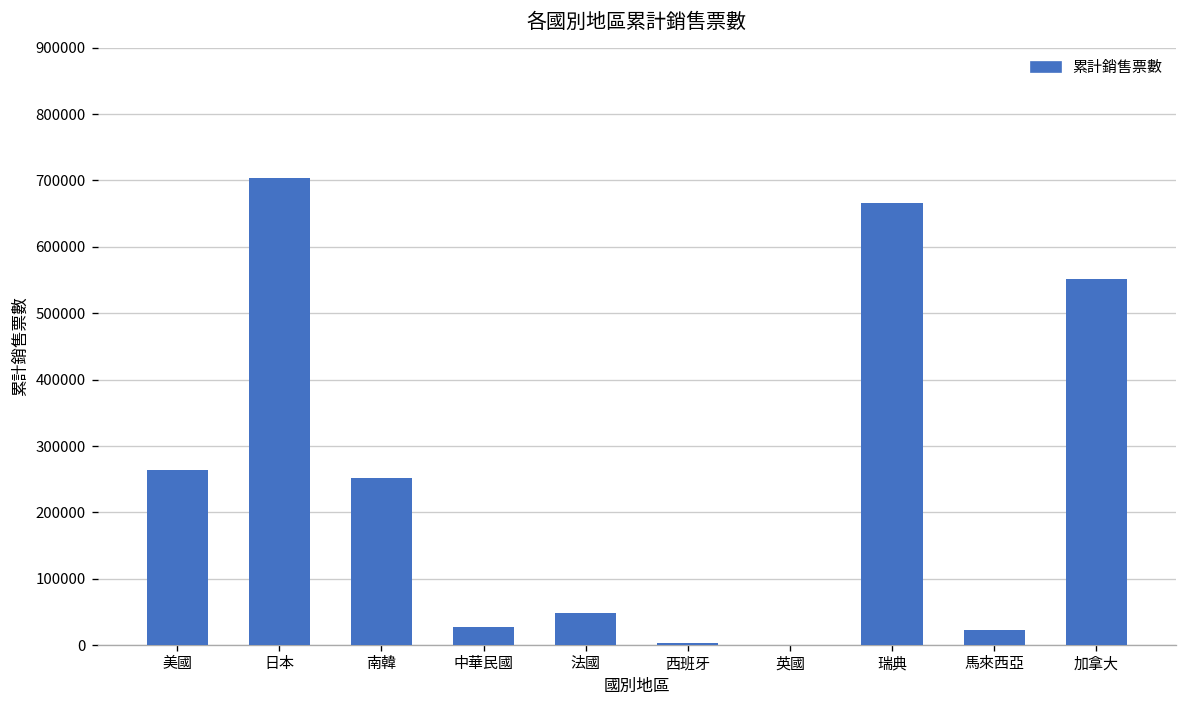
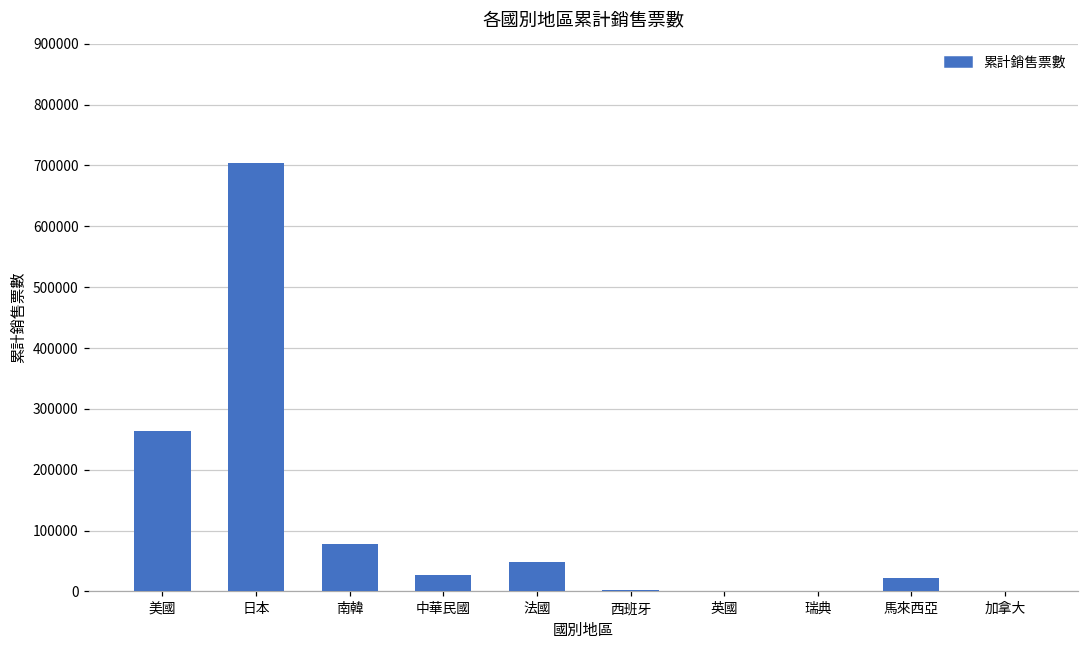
  {
    "美國": 260000,
    "日本": 700000,
-   "南韓": 250000,
+   "南韓": 80000,
    "中華民國": 30000,
    "法國": 50000,
-   "瑞典": 670000,
+   "瑞典": 0,
    "馬來西亞": 20000,
-   "加拿大": 550000
+   "加拿大": 0
  }
